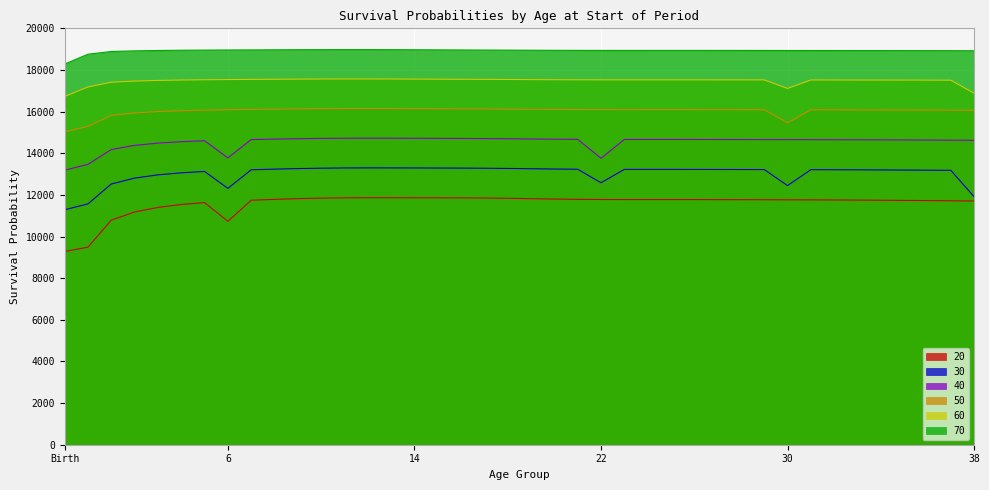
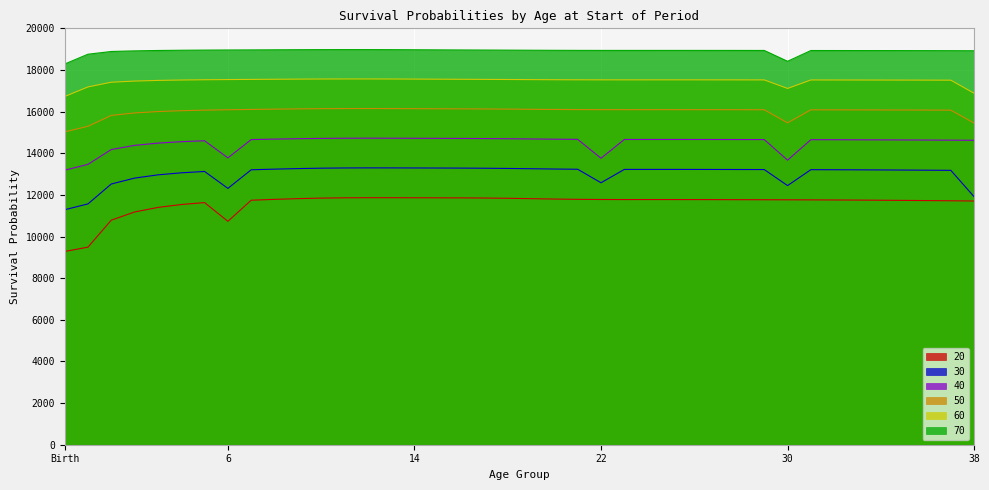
  {
    "20": {
      "Birth": 9300,
      "6": 10700,
      "14": 11900,
      "22": 11800,
      "30": 11800,
      "38": 11700
    },
    "30": {
      "Birth": 11300,
      "6": 12300,
      "14": 13300,
      "22": 12600,
      "30": 12400,
      "38": 11900
    },
    "40": {
      "Birth": 13200,
      "6": 13800,
      "14": 14700,
      "22": 13800,
-     "30": 14700,
+     "30": 13700,
      "38": 14600
    },
    "50": {
      "Birth": 15000,
      "6": 16100,
      "14": 16100,
      "22": 16100,
      "30": 15500,
-     "38": 16100
+     "38": 15400
    },
    "60": {
      "Birth": 16700,
      "6": 17500,
      "14": 17600,
      "22": 17500,
      "30": 17100,
      "38": 16900
    },
    "70": {
      "Birth": 18300,
      "6": 19000,
      "14": 19000,
      "22": 18900,
-     "30": 18900,
+     "30": 18400,
      "38": 18900
    }
  }
